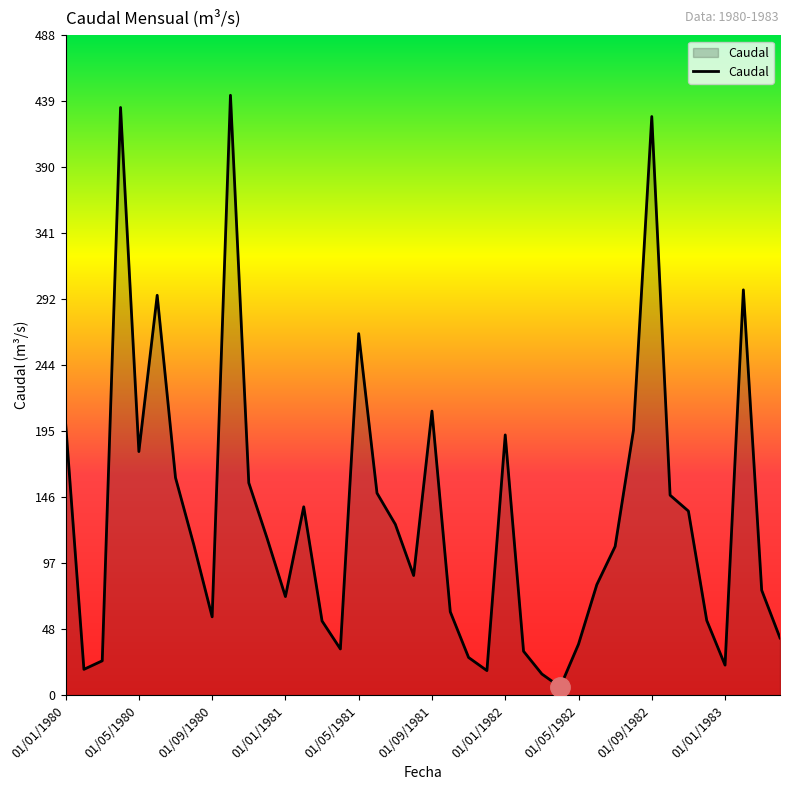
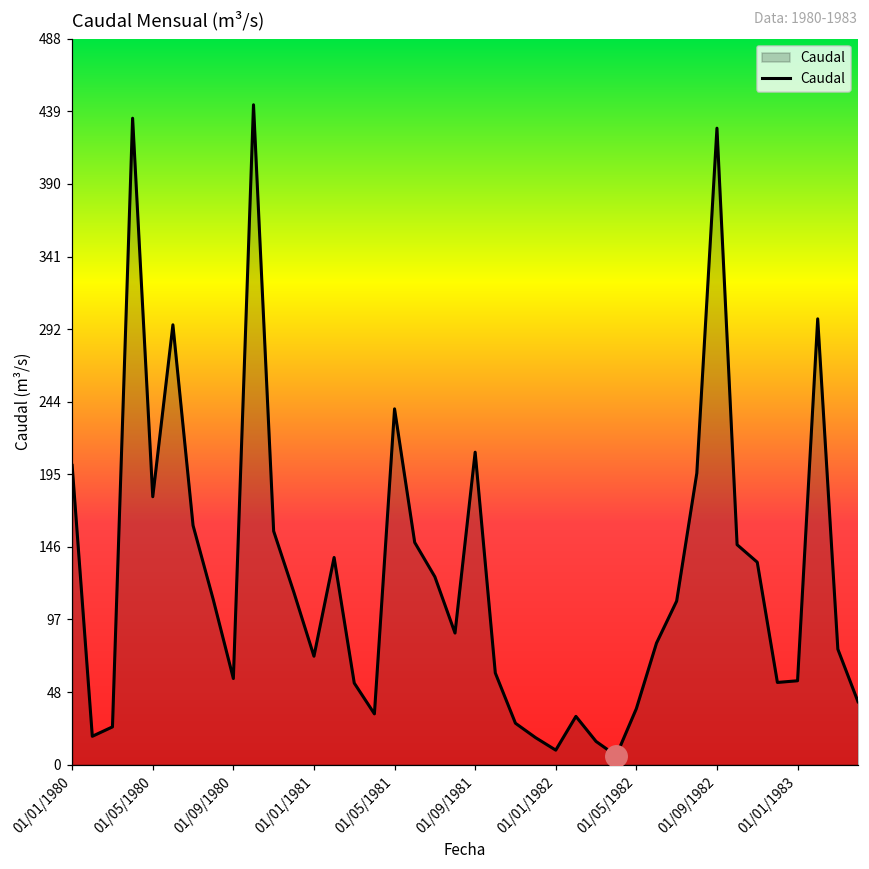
  {
    "Caudal": {
      "01/01/1980": 201,
      "01/05/1980": 180,
      "01/09/1980": 58,
      "01/01/1981": 73,
-     "01/05/1981": 267,
+     "01/05/1981": 239,
      "01/09/1981": 210,
-     "01/01/1982": 192,
+     "01/01/1982": 10,
      "01/05/1982": 38,
      "01/09/1982": 428,
-     "01/01/1983": 22
+     "01/01/1983": 56
    }
  }
